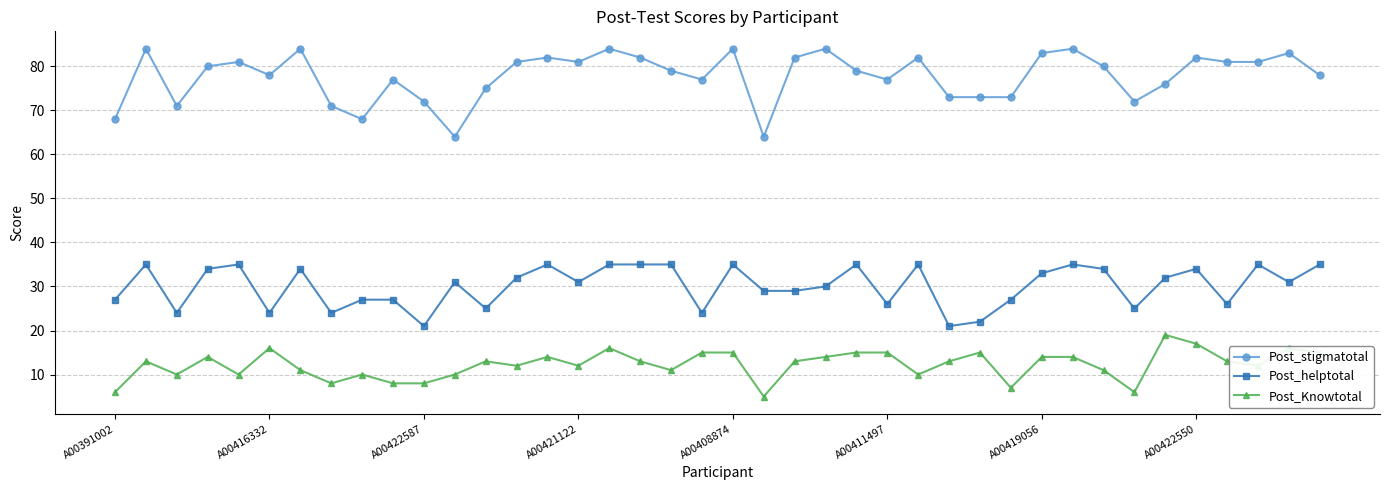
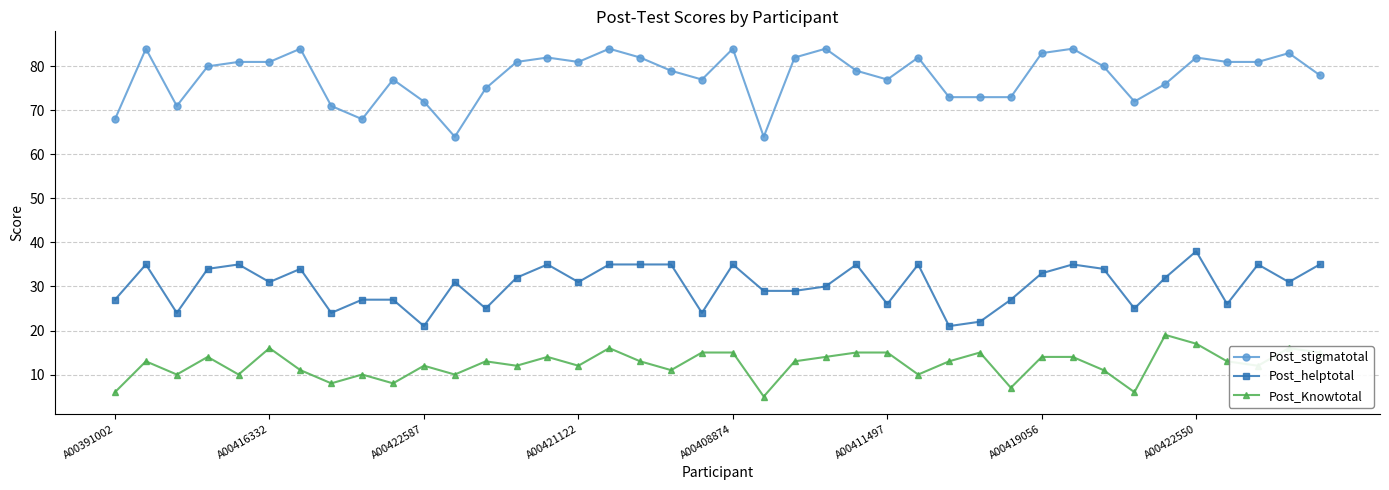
  {
    "Post_stigmatotal": {
      "A00391002": 68,
-     "A00416332": 78,
+     "A00416332": 81,
      "A00422587": 72,
      "A00421122": 81,
      "A00408874": 84,
      "A00411497": 77,
      "A00419056": 83,
      "A00422550": 82
    },
    "Post_helptotal": {
      "A00391002": 27,
-     "A00416332": 24,
+     "A00416332": 31,
      "A00422587": 21,
      "A00421122": 31,
      "A00408874": 35,
      "A00411497": 26,
      "A00419056": 33,
-     "A00422550": 34
+     "A00422550": 38
    },
    "Post_Knowtotal": {
      "A00391002": 6,
      "A00416332": 16,
-     "A00422587": 8,
+     "A00422587": 12,
      "A00421122": 12,
      "A00408874": 15,
      "A00411497": 15,
      "A00419056": 14,
      "A00422550": 17
    }
  }
